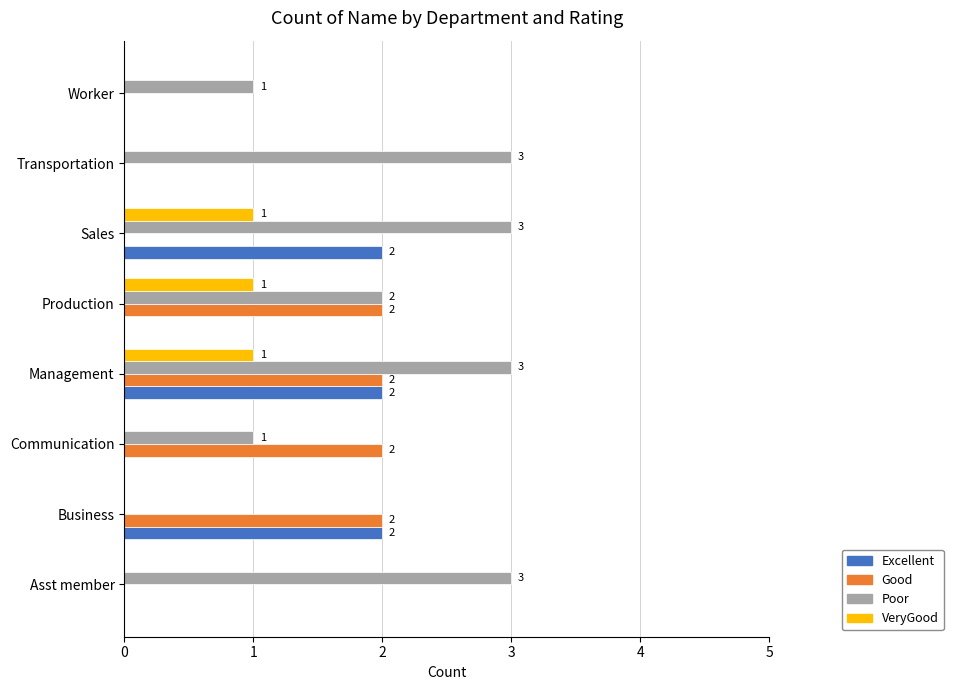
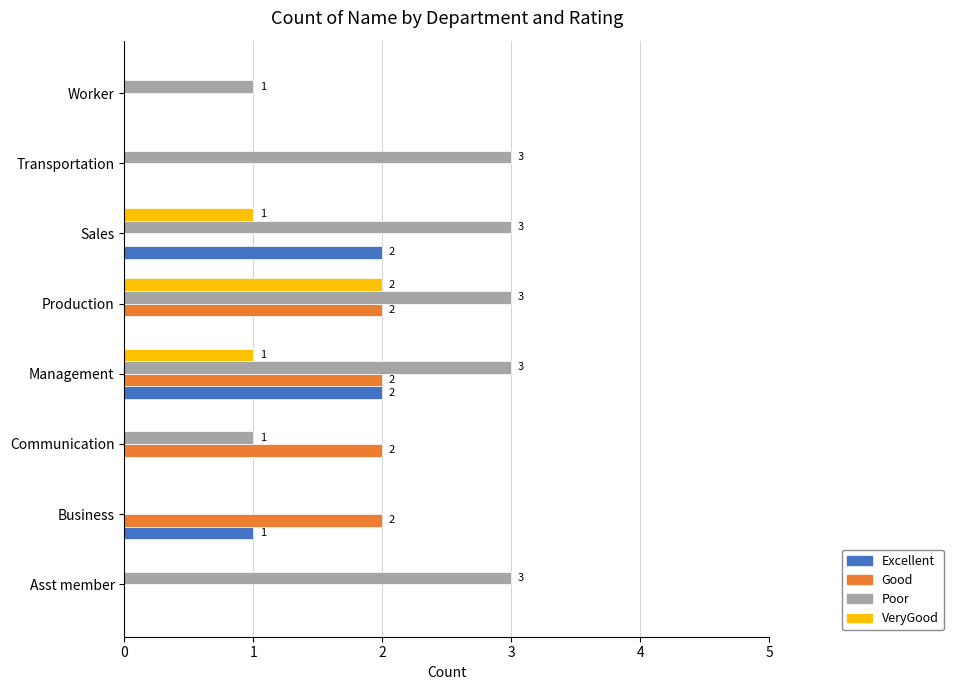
  {
    "Excellent": {
      "Sales": 2,
      "Management": 2,
-     "Business": 2
+     "Business": 1
    },
    "Good": {
      "Production": 2,
      "Management": 2,
      "Communication": 2,
      "Business": 2
    },
    "Poor": {
      "Worker": 1,
      "Transportation": 3,
      "Sales": 3,
-     "Production": 2,
+     "Production": 3,
      "Management": 3,
      "Communication": 1,
      "Asst member": 3
    },
    "VeryGood": {
      "Sales": 1,
-     "Production": 1,
+     "Production": 2,
      "Management": 1
    }
  }
